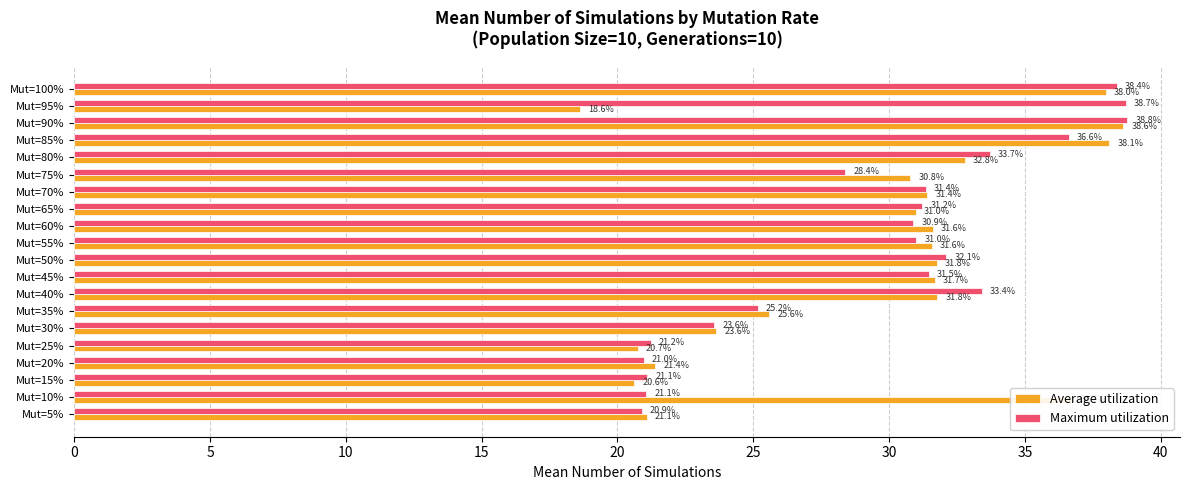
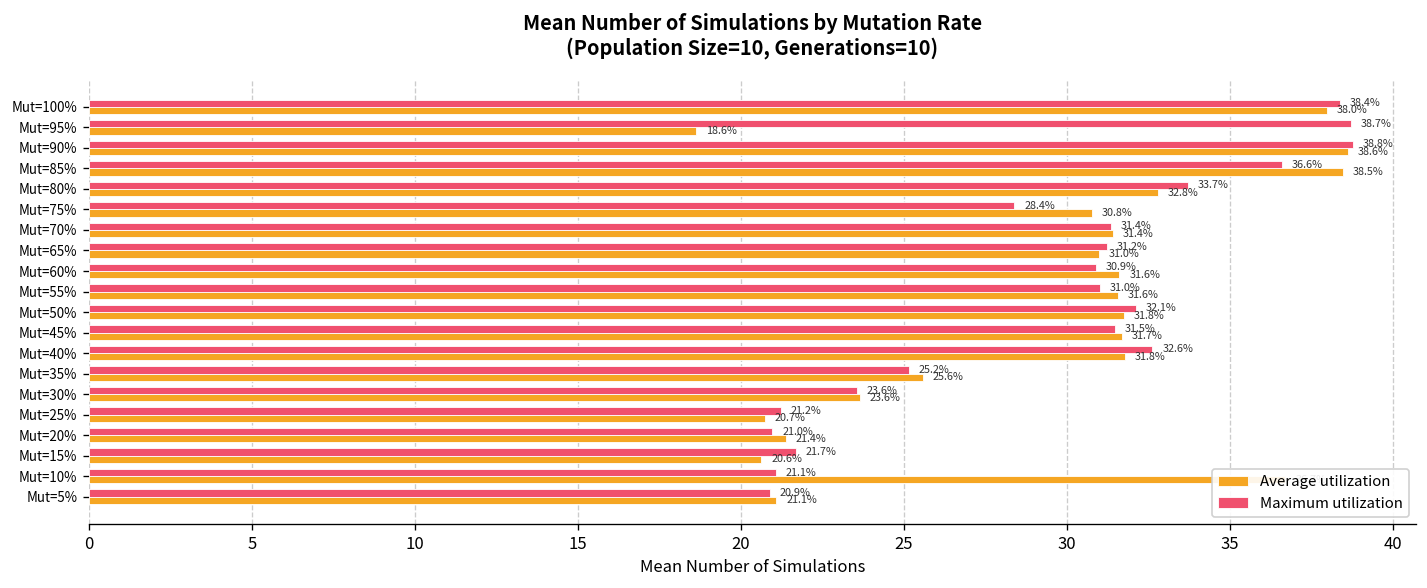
  {
    "Average utilization": {
      "Mut=95%": "18.6%",
-     "Mut=85%": "38.1%",
+     "Mut=85%": "38.5%",
      "Mut=80%": "32.8%",
      "Mut=75%": "30.8%",
      "Mut=60%": "31.6%",
      "Mut=55%": "31.6%",
      "Mut=40%": "31.8%",
      "Mut=15%": "20.6%"
    },
    "Maximum utilization": {
      "Mut=95%": "38.7%",
      "Mut=85%": "36.6%",
      "Mut=80%": "33.7%",
      "Mut=75%": "28.4%",
      "Mut=60%": "30.9%",
      "Mut=55%": "31.0%",
-     "Mut=40%": "33.4%",
-     "Mut=15%": "21.1%",
+     "Mut=40%": "32.6%",
+     "Mut=15%": "21.7%",
      "Mut=10%": "21.1%"
    }
  }
